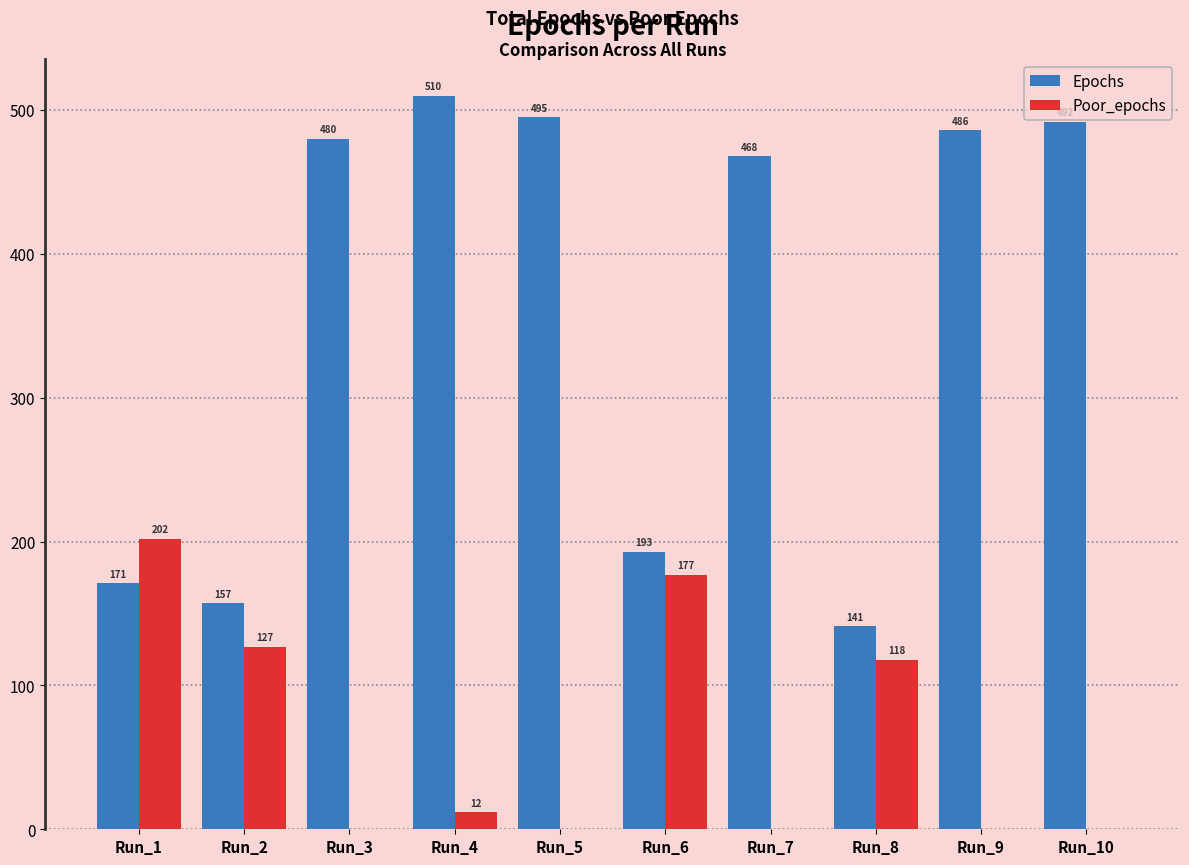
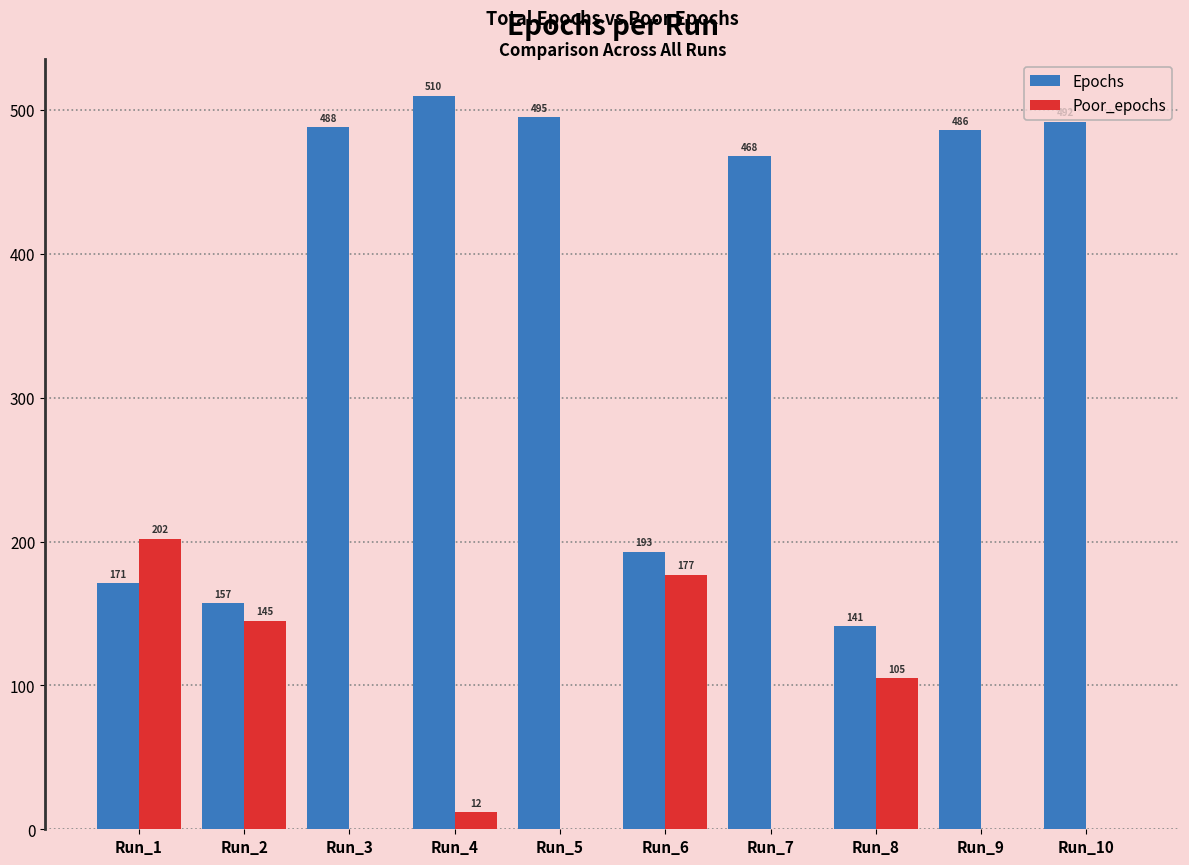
  {
    "Epochs": {
      "Run_1": 171,
      "Run_2": 157,
-     "Run_3": 480,
+     "Run_3": 488,
      "Run_4": 510,
      "Run_5": 495,
      "Run_6": 193,
      "Run_7": 468,
      "Run_8": 141,
      "Run_9": 486
    },
    "Poor_epochs": {
      "Run_1": 202,
-     "Run_2": 127,
+     "Run_2": 145,
      "Run_4": 12,
      "Run_6": 177,
-     "Run_8": 118
+     "Run_8": 105
    }
  }
